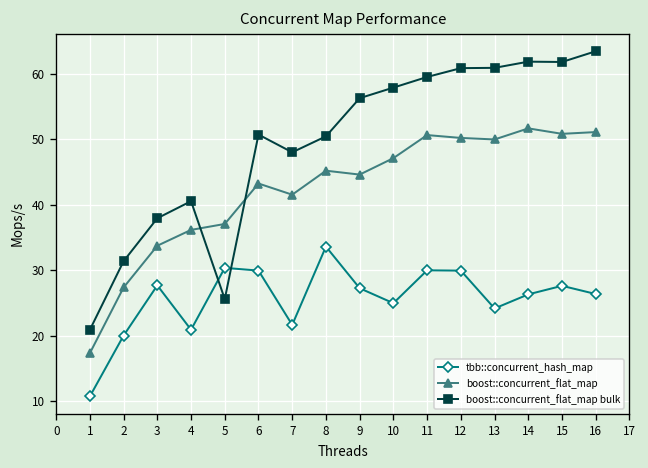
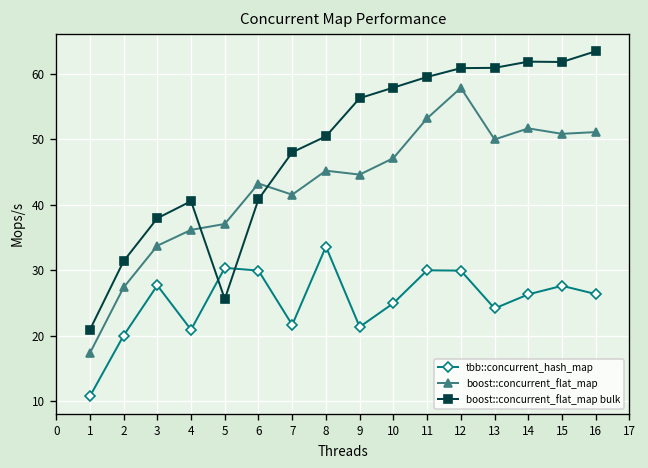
  {
    "tbb::concurrent_hash_map": {
      "1": 11,
      "2": 20,
      "3": 28,
      "4": 21,
      "5": 30,
      "6": 30,
      "7": 22,
      "8": 34,
-     "9": 27,
+     "9": 21,
      "10": 25,
      "11": 30,
      "12": 30,
      "13": 24,
      "14": 26,
      "15": 28,
      "16": 26
    },
    "boost::concurrent_flat_map": {
      "1": 17,
      "2": 27,
      "3": 34,
      "4": 36,
      "5": 37,
      "6": 43,
      "7": 42,
      "8": 45,
      "9": 45,
      "10": 47,
-     "11": 51,
-     "12": 50,
+     "11": 53,
+     "12": 58,
      "13": 50,
      "14": 52,
      "15": 51,
      "16": 51
    },
    "boost::concurrent_flat_map bulk": {
      "1": 21,
      "2": 31,
      "3": 38,
      "4": 41,
      "5": 26,
-     "6": 51,
+     "6": 41,
      "7": 48,
      "8": 50,
      "9": 56,
      "10": 58,
      "11": 60,
      "12": 61,
      "13": 61,
      "14": 62,
      "15": 62,
      "16": 63
    }
  }
